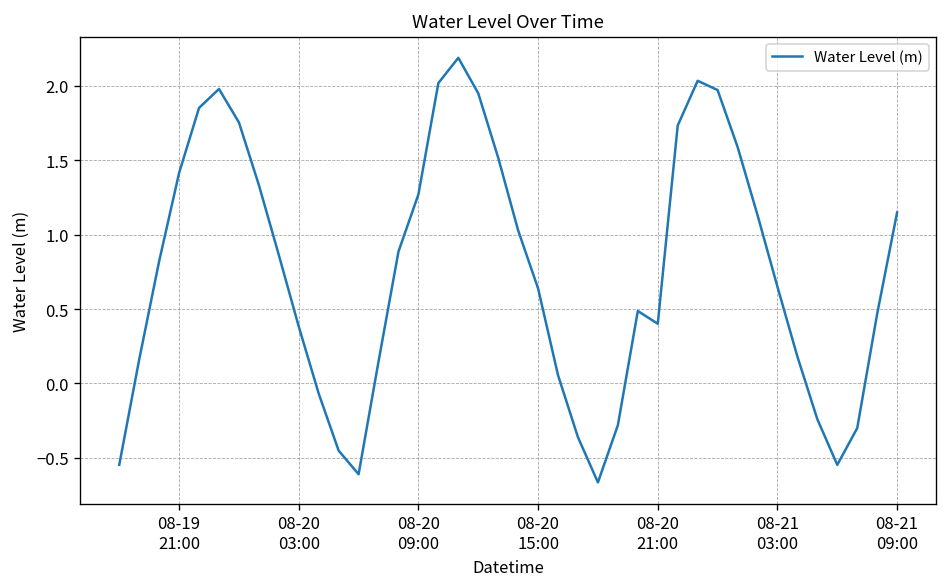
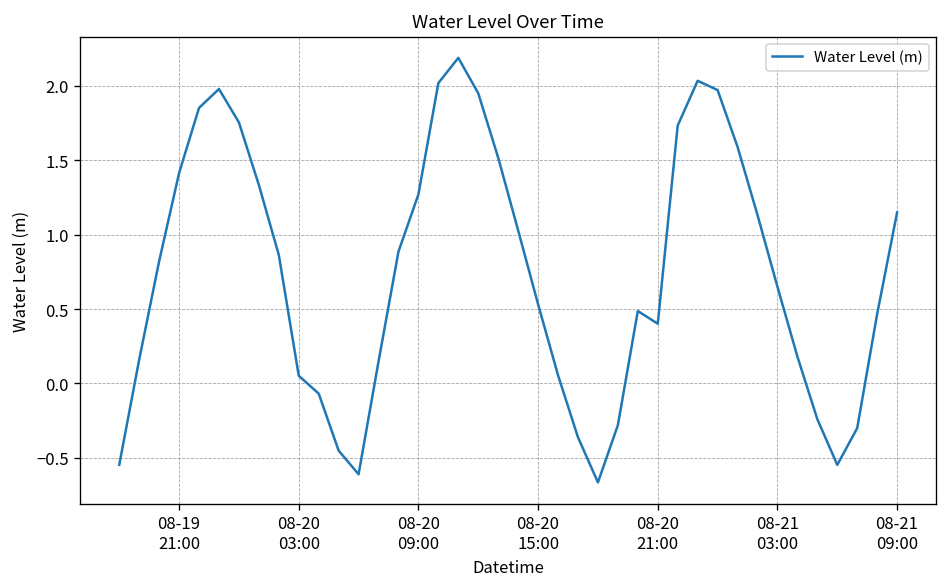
  {
    "08-19 21:00": 1.41,
-   "08-20 03:00": 0.38,
+   "08-20 03:00": 0.05,
    "08-20 09:00": 1.27,
-   "08-20 15:00": 0.64,
+   "08-20 15:00": 0.53,
    "08-20 21:00": 0.40,
    "08-21 03:00": 0.65,
    "08-21 09:00": 1.15
  }
